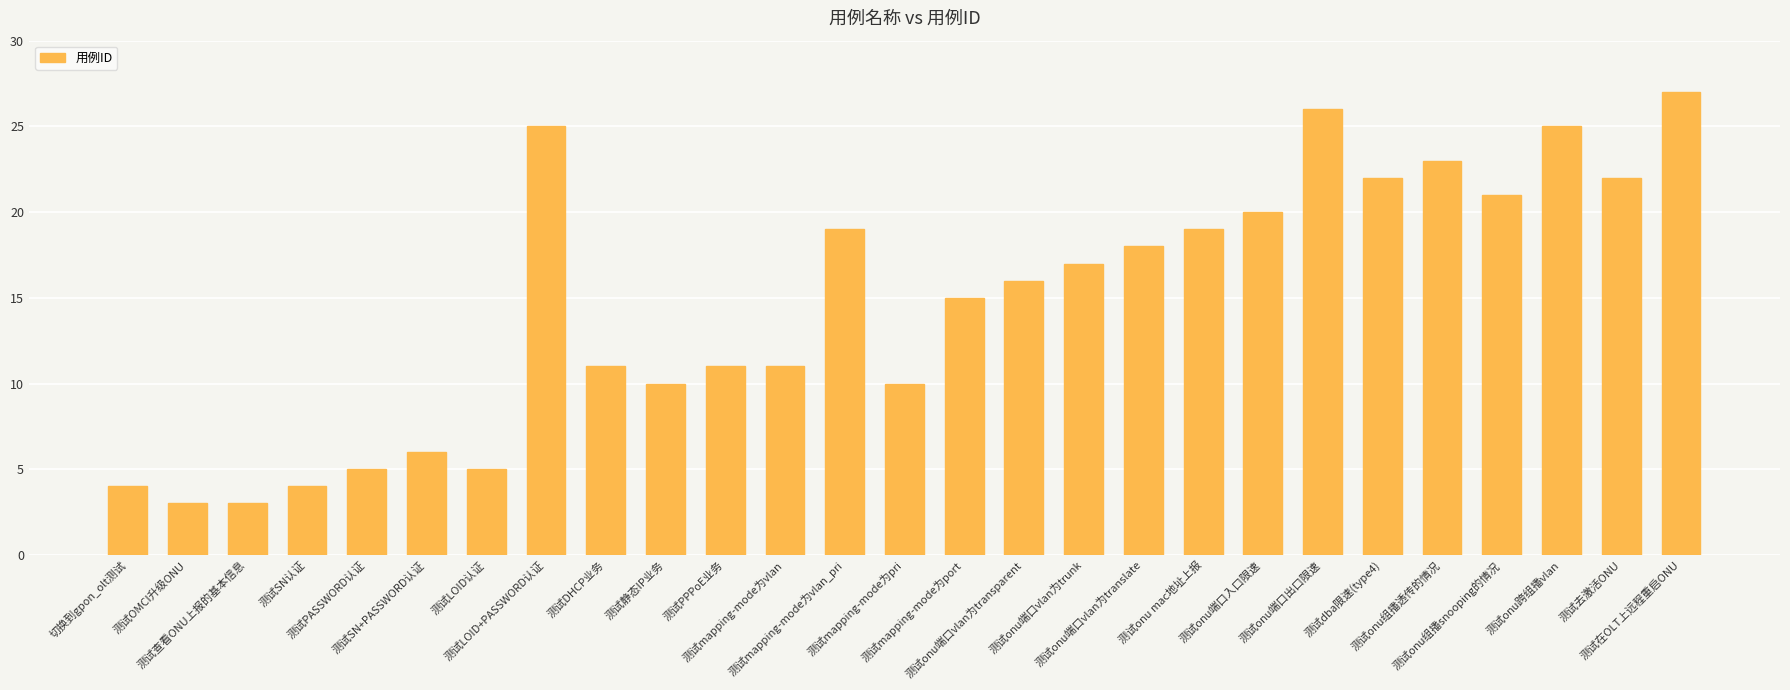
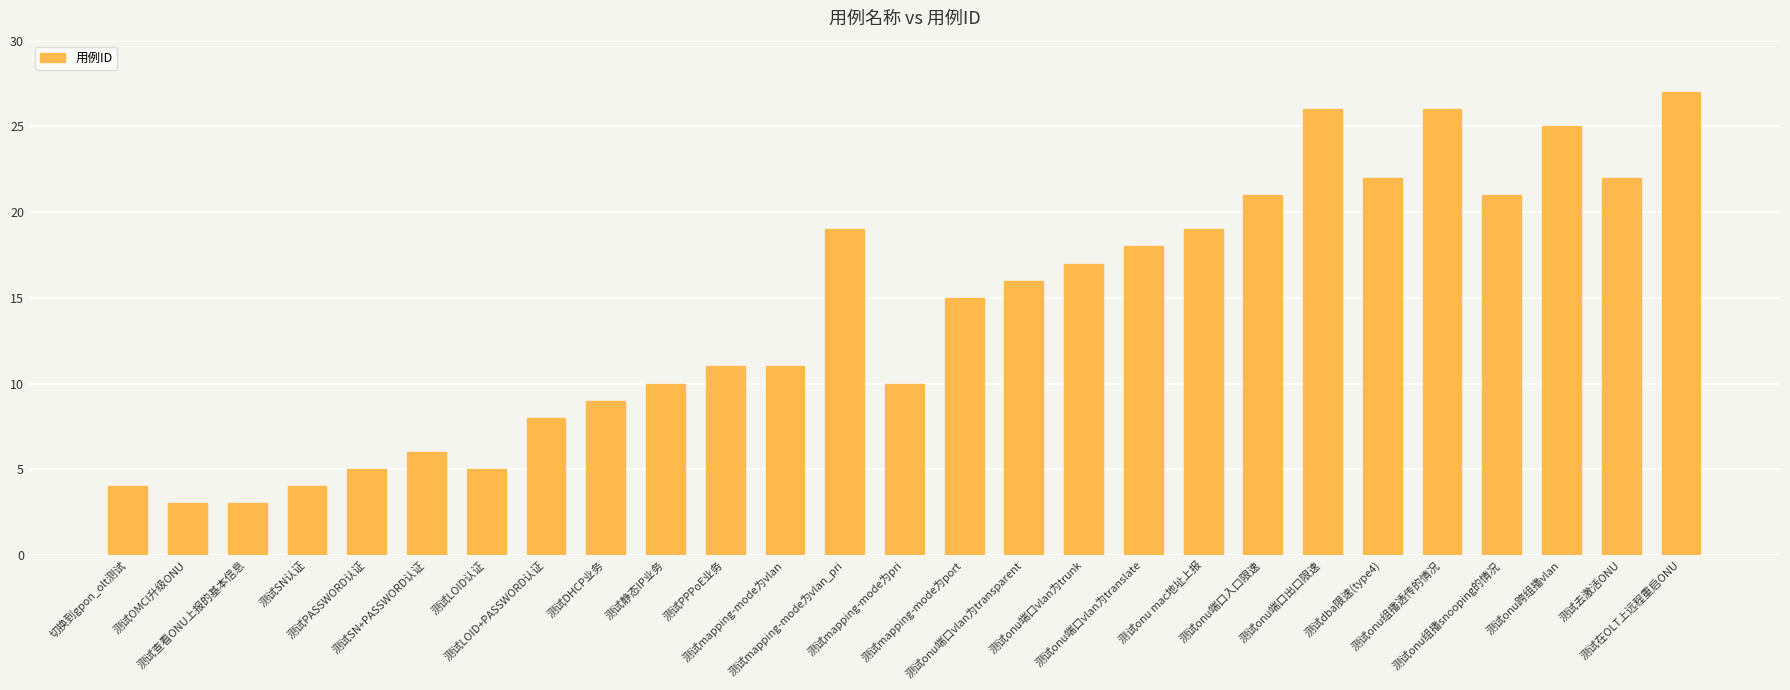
  {
    "切换到gpon_olt测试": 4,
    "测试OMCI升级ONU": 3,
    "测试查看ONU上报的基本信息": 3,
    "测试SN认证": 4,
    "测试PASSWORD认证": 5,
    "测试SN+PASSWORD认证": 6,
    "测试LOID认证": 5,
-   "测试LOID+PASSWORD认证": 25,
-   "测试DHCP业务": 11,
+   "测试LOID+PASSWORD认证": 8,
+   "测试DHCP业务": 9,
    "测试静态IP业务": 10,
    "测试PPPoE业务": 11,
    "测试mapping-mode为vlan": 11,
    "测试mapping-mode为vlan_pri": 19,
    "测试mapping-mode为pri": 10,
    "测试mapping-mode为port": 15,
    "测试onu端口vlan为transparent": 16,
    "测试onu端口vlan为trunk": 17,
    "测试onu端口vlan为translate": 18,
    "测试onu mac地址上报": 19,
-   "测试onu端口入口限速": 20,
+   "测试onu端口入口限速": 21,
    "测试onu端口出口限速": 26,
    "测试dba限速(type4)": 22,
-   "测试onu组播透传的情况": 23,
+   "测试onu组播透传的情况": 26,
    "测试onu组播snooping的情况": 21,
    "测试onu跨组播vlan": 25,
    "测试去激活ONU": 22,
    "测试在OLT上远程重启ONU": 27
  }
